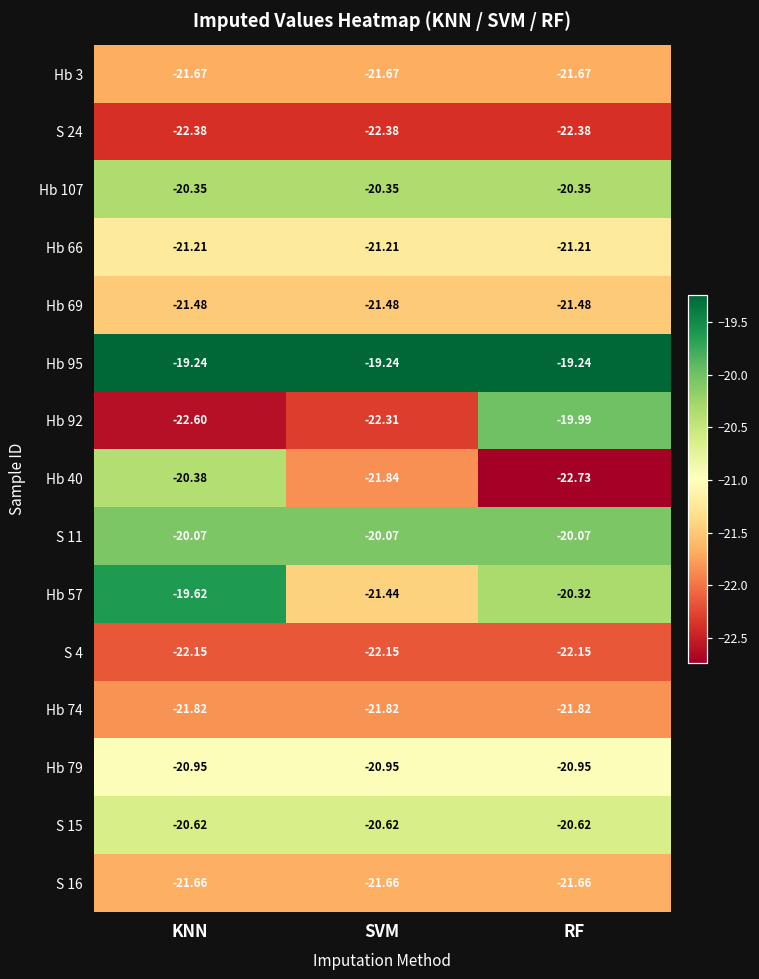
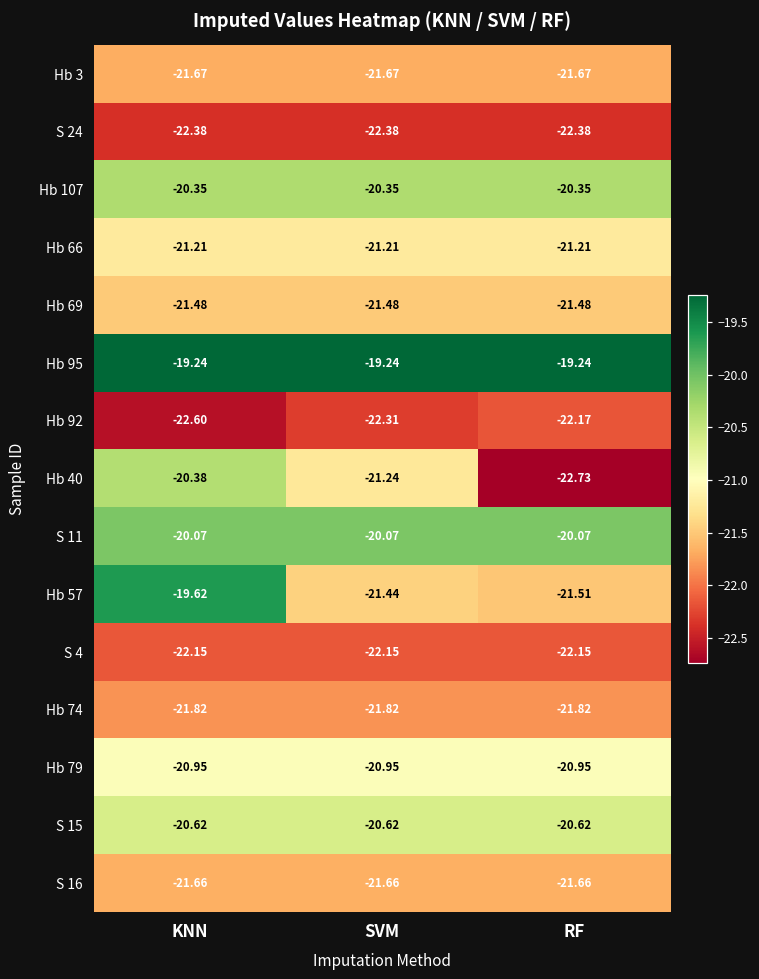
  {
    "Hb 3": {
      "KNN": -21.67,
      "SVM": -21.67,
      "RF": -21.67
    },
    "S 24": {
      "KNN": -22.38,
      "SVM": -22.38,
      "RF": -22.38
    },
    "Hb 107": {
      "KNN": -20.35,
      "SVM": -20.35,
      "RF": -20.35
    },
    "Hb 66": {
      "KNN": -21.21,
      "SVM": -21.21,
      "RF": -21.21
    },
    "Hb 69": {
      "KNN": -21.48,
      "SVM": -21.48,
      "RF": -21.48
    },
    "Hb 95": {
      "KNN": -19.24,
      "SVM": -19.24,
      "RF": -19.24
    },
    "Hb 92": {
      "KNN": -22.60,
      "SVM": -22.31,
-     "RF": -19.99
+     "RF": -22.17
    },
    "Hb 40": {
      "KNN": -20.38,
-     "SVM": -21.84,
+     "SVM": -21.24,
      "RF": -22.73
    },
    "S 11": {
      "KNN": -20.07,
      "SVM": -20.07,
      "RF": -20.07
    },
    "Hb 57": {
      "KNN": -19.62,
      "SVM": -21.44,
-     "RF": -20.32
+     "RF": -21.51
    },
    "S 4": {
      "KNN": -22.15,
      "SVM": -22.15,
      "RF": -22.15
    },
    "Hb 74": {
      "KNN": -21.82,
      "SVM": -21.82,
      "RF": -21.82
    },
    "Hb 79": {
      "KNN": -20.95,
      "SVM": -20.95,
      "RF": -20.95
    },
    "S 15": {
      "KNN": -20.62,
      "SVM": -20.62,
      "RF": -20.62
    },
    "S 16": {
      "KNN": -21.66,
      "SVM": -21.66,
      "RF": -21.66
    }
  }
